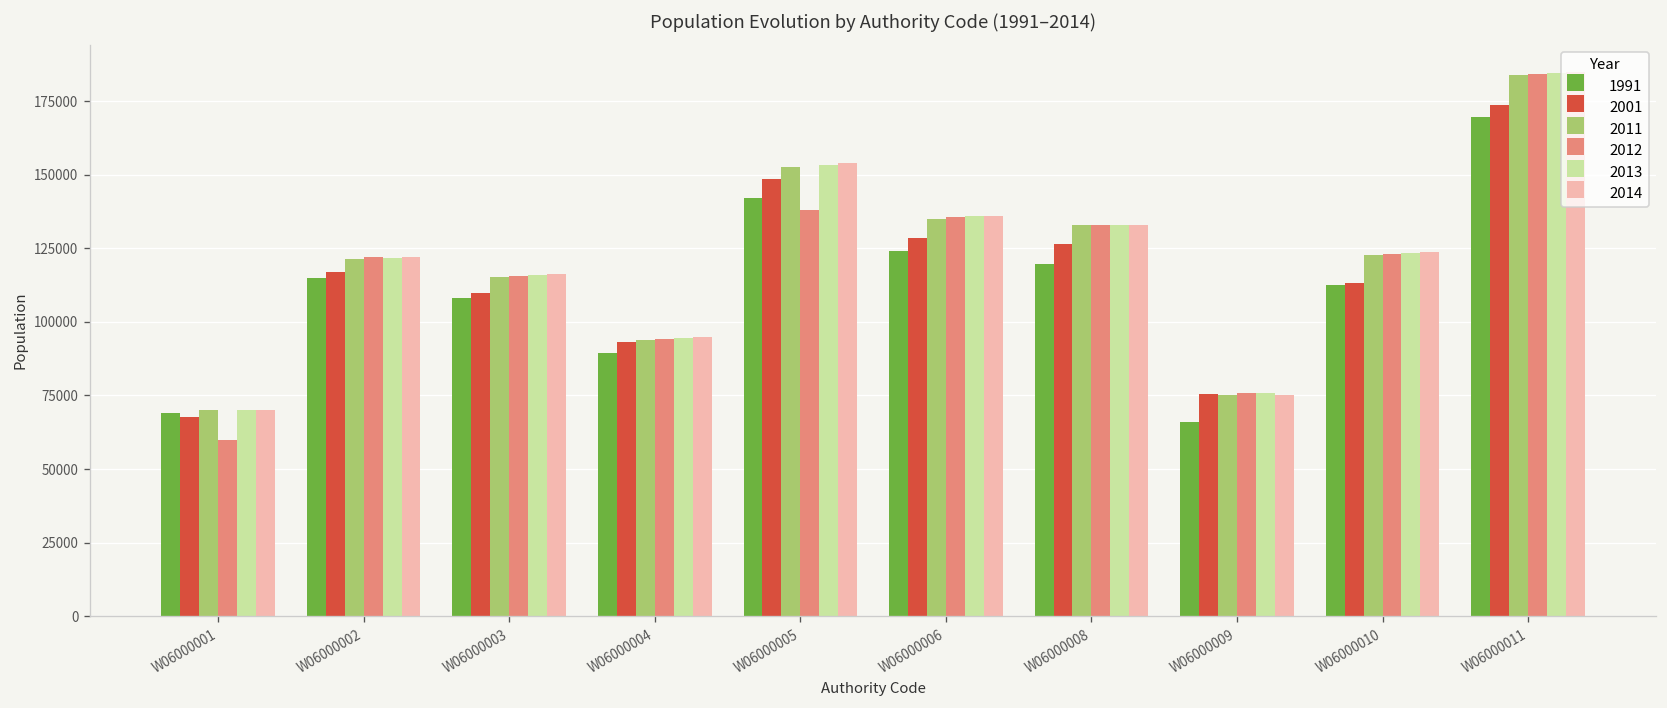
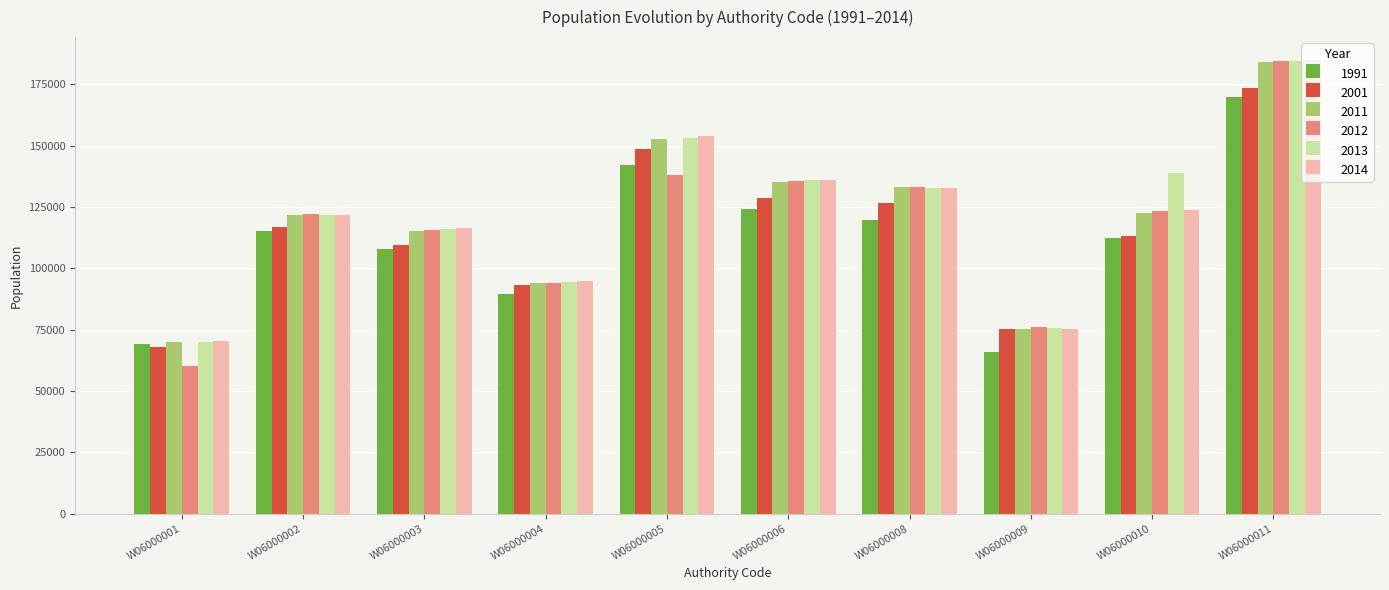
  {
    "1991": {
      "W06000001": 69000,
      "W06000002": 115000,
      "W06000003": 108000,
      "W06000004": 89000,
      "W06000005": 142000,
      "W06000006": 124000,
      "W06000008": 120000,
      "W06000009": 66000,
      "W06000010": 112000,
      "W06000011": 170000
    },
    "2001": {
      "W06000001": 68000,
      "W06000002": 117000,
      "W06000003": 110000,
      "W06000004": 93000,
      "W06000005": 149000,
      "W06000006": 129000,
      "W06000008": 126000,
      "W06000009": 75000,
      "W06000010": 113000,
      "W06000011": 174000
    },
    "2011": {
      "W06000001": 70000,
      "W06000002": 122000,
      "W06000003": 115000,
      "W06000004": 94000,
      "W06000005": 153000,
      "W06000006": 135000,
      "W06000008": 133000,
      "W06000009": 75000,
      "W06000010": 123000,
      "W06000011": 184000
    },
    "2012": {
      "W06000001": 60000,
      "W06000002": 122000,
      "W06000003": 116000,
      "W06000004": 94000,
      "W06000005": 138000,
      "W06000006": 135000,
      "W06000008": 133000,
      "W06000009": 76000,
      "W06000010": 123000,
      "W06000011": 184000
    },
    "2013": {
      "W06000001": 70000,
      "W06000002": 122000,
      "W06000003": 116000,
      "W06000004": 95000,
      "W06000005": 153000,
      "W06000006": 136000,
      "W06000008": 133000,
      "W06000009": 76000,
-     "W06000010": 123000,
+     "W06000010": 139000,
      "W06000011": 185000
    },
    "2014": {
      "W06000001": 70000,
      "W06000002": 122000,
      "W06000003": 116000,
      "W06000004": 95000,
      "W06000005": 154000,
      "W06000006": 136000,
      "W06000008": 133000,
      "W06000009": 75000,
      "W06000010": 124000
    }
  }
